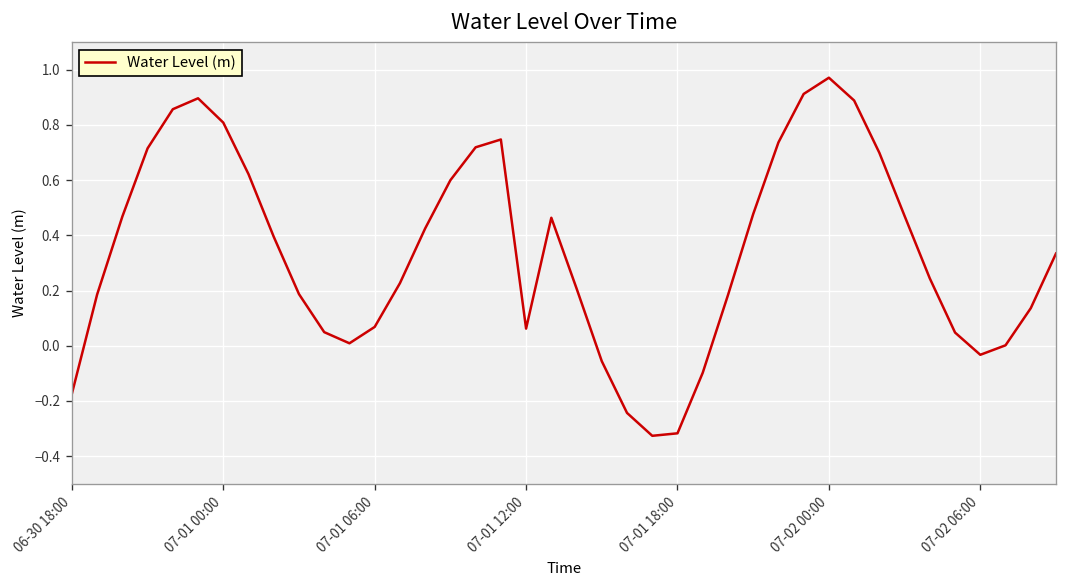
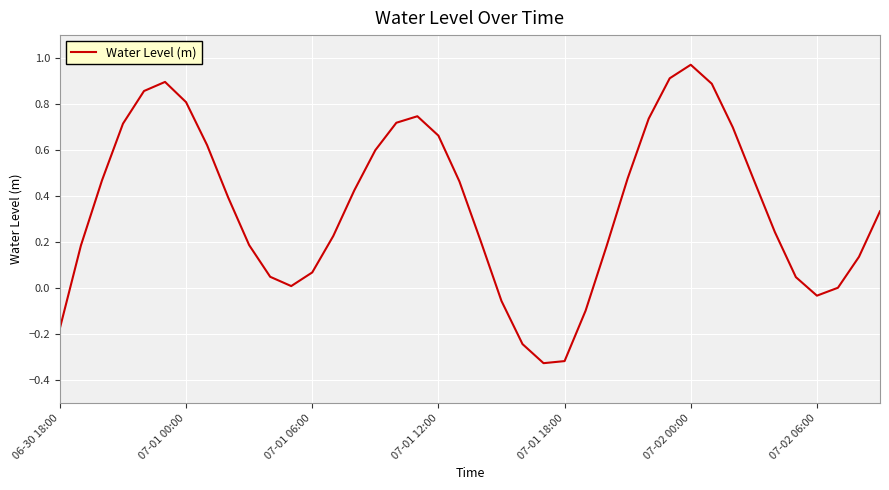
  {
    "06-30 18:00": -0.17,
    "07-01 00:00": 0.81,
    "07-01 06:00": 0.07,
-   "07-01 12:00": 0.06,
+   "07-01 12:00": 0.66,
    "07-01 18:00": -0.32,
    "07-02 00:00": 0.97,
    "07-02 06:00": -0.03
  }
